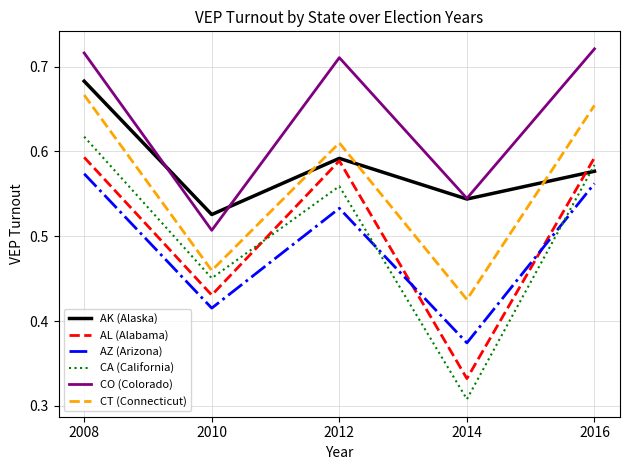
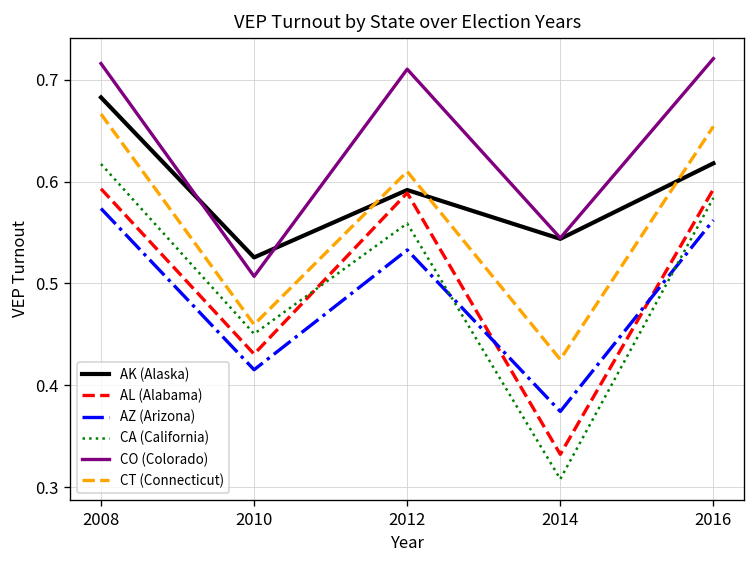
  {
    "AK (Alaska)": {
      "2008": 0.68,
      "2010": 0.53,
-     "2016": 0.58
+     "2016": 0.62
    },
    "AL (Alabama)": {
      "2008": 0.59,
      "2010": 0.43,
      "2014": 0.33,
      "2016": 0.59
    },
    "AZ (Arizona)": {
      "2008": 0.57,
      "2010": 0.42,
      "2012": 0.53,
      "2014": 0.37,
      "2016": 0.56
    },
    "CA (California)": {
      "2008": 0.62,
      "2010": 0.45,
      "2012": 0.56,
      "2014": 0.31,
      "2016": 0.58
    },
    "CO (Colorado)": {
      "2008": 0.72,
      "2010": 0.51,
      "2012": 0.71,
      "2016": 0.72
    },
    "CT (Connecticut)": {
      "2008": 0.67,
      "2010": 0.46,
      "2012": 0.61,
      "2014": 0.43,
      "2016": 0.65
    }
  }
